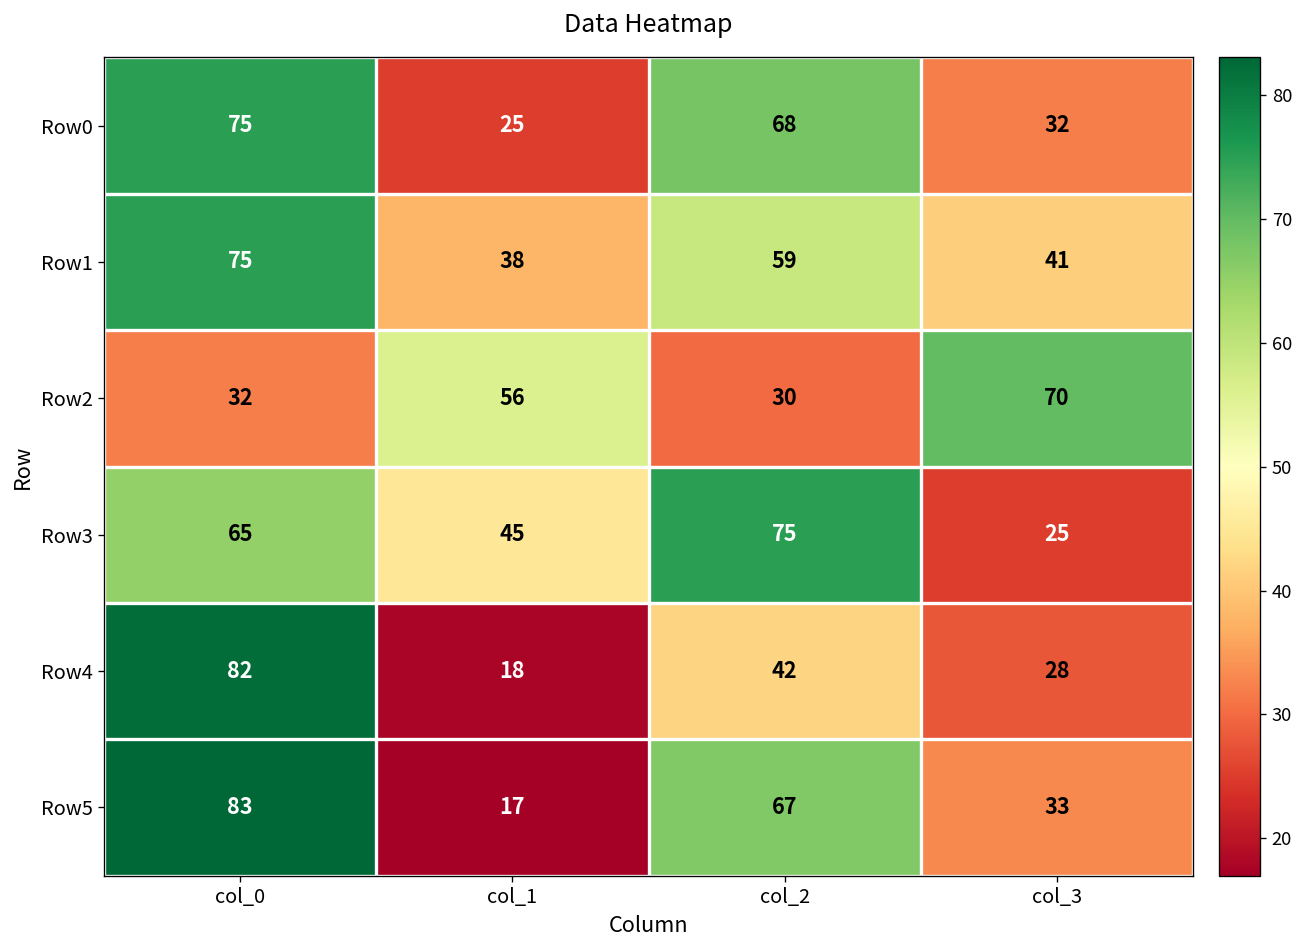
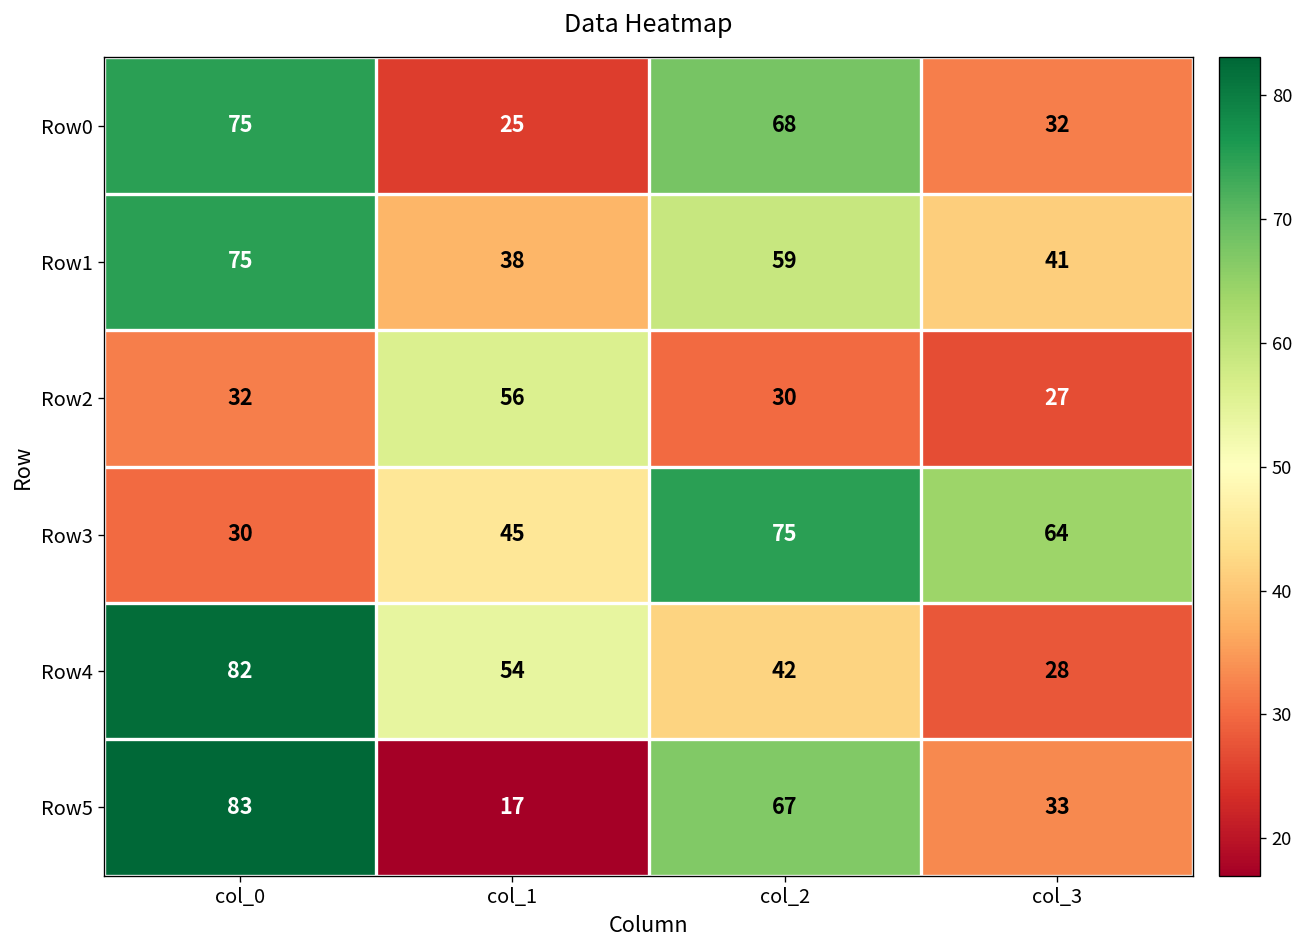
  {
    "Row0": {
      "col_0": 75,
      "col_1": 25,
      "col_2": 68,
      "col_3": 32
    },
    "Row1": {
      "col_0": 75,
      "col_1": 38,
      "col_2": 59,
      "col_3": 41
    },
    "Row2": {
      "col_0": 32,
      "col_1": 56,
      "col_2": 30,
-     "col_3": 70
+     "col_3": 27
    },
    "Row3": {
-     "col_0": 65,
+     "col_0": 30,
      "col_1": 45,
      "col_2": 75,
-     "col_3": 25
+     "col_3": 64
    },
    "Row4": {
      "col_0": 82,
-     "col_1": 18,
+     "col_1": 54,
      "col_2": 42,
      "col_3": 28
    },
    "Row5": {
      "col_0": 83,
      "col_1": 17,
      "col_2": 67,
      "col_3": 33
    }
  }
